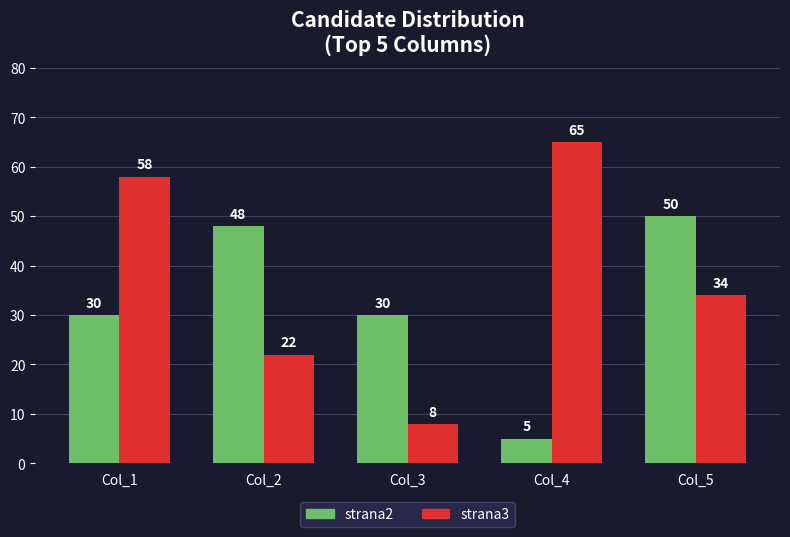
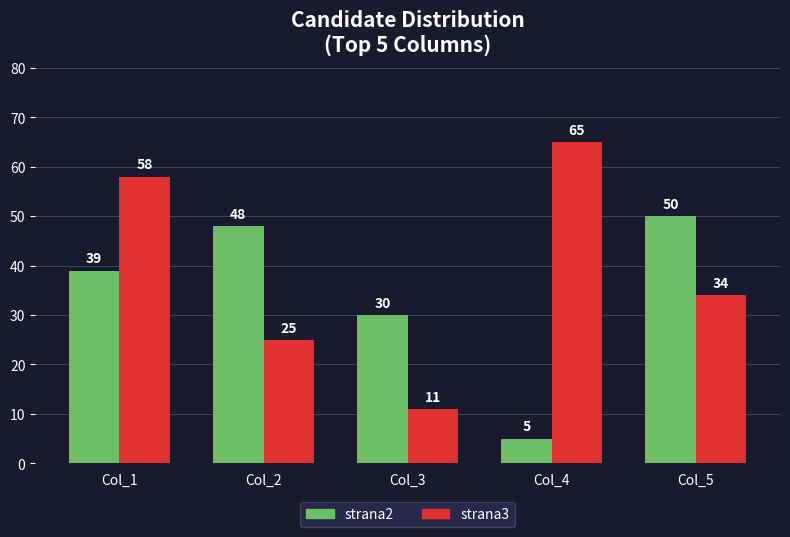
  {
    "strana2": {
-     "Col_1": 30,
+     "Col_1": 39,
      "Col_2": 48,
      "Col_3": 30,
      "Col_4": 5,
      "Col_5": 50
    },
    "strana3": {
      "Col_1": 58,
-     "Col_2": 22,
-     "Col_3": 8,
+     "Col_2": 25,
+     "Col_3": 11,
      "Col_4": 65,
      "Col_5": 34
    }
  }
